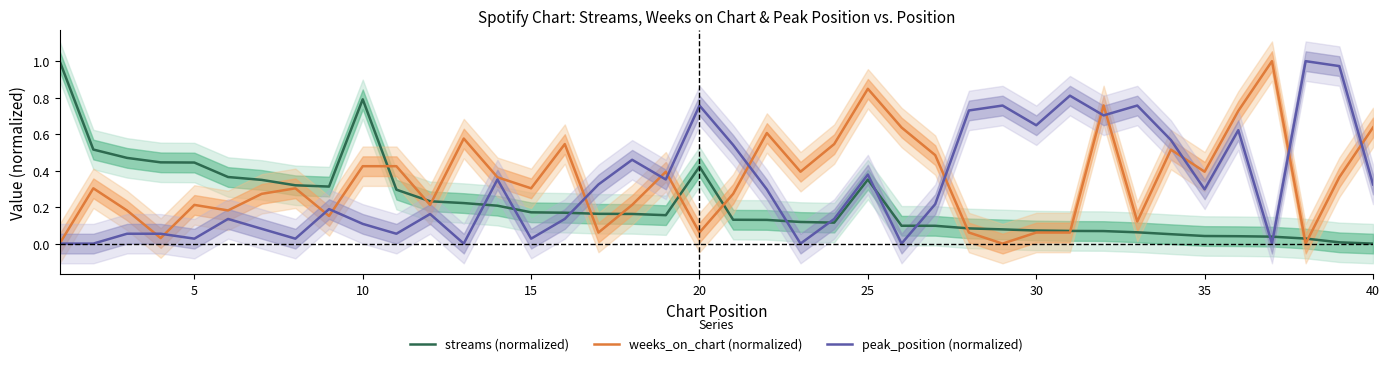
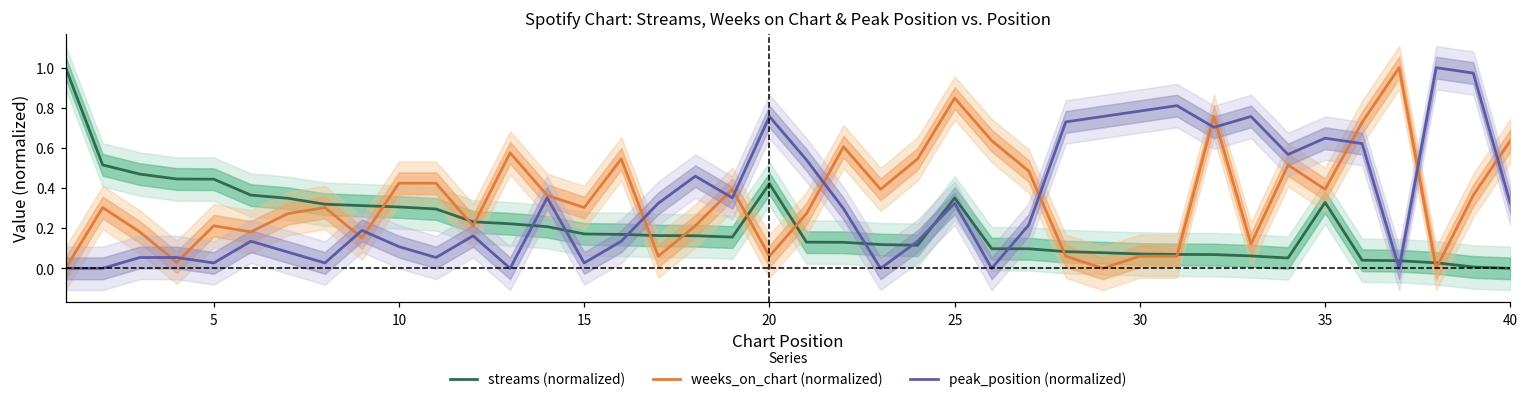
  {
    "streams (normalized)": {
      "5": 0.44,
-     "10": 0.79,
+     "10": 0.31,
      "15": 0.17,
      "20": 0.42,
      "25": 0.35,
-     "35": 0.04,
+     "35": 0.33,
      "40": 0.00
    },
    "peak_position (normalized)": {
      "5": 0.03,
      "10": 0.11,
      "15": 0.03,
      "20": 0.76,
-     "25": 0.38,
-     "30": 0.65,
-     "35": 0.30,
+     "25": 0.32,
+     "30": 0.78,
+     "35": 0.65,
      "40": 0.32
    }
  }
